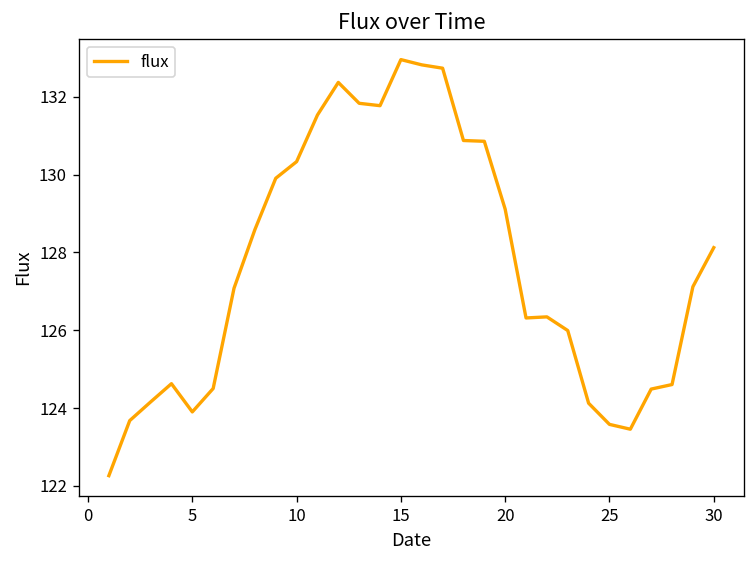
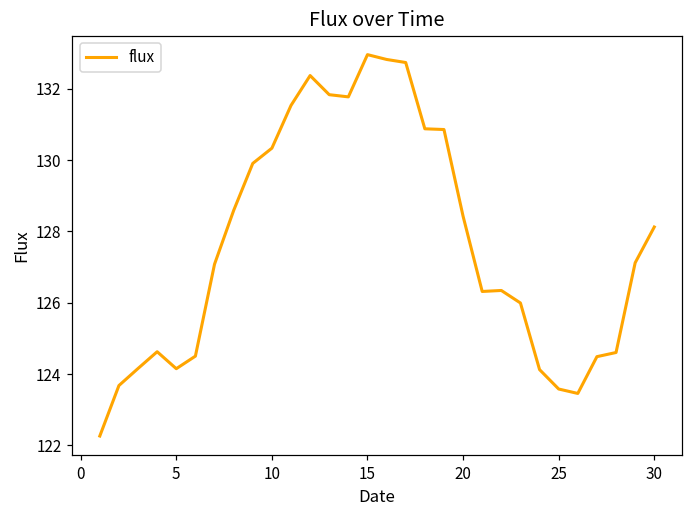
  {
-   "5": 123.9,
+   "5": 124.2,
    "10": 130.3,
    "15": 133.0,
-   "20": 129.1,
+   "20": 128.4,
    "25": 123.6,
    "30": 128.1
  }
